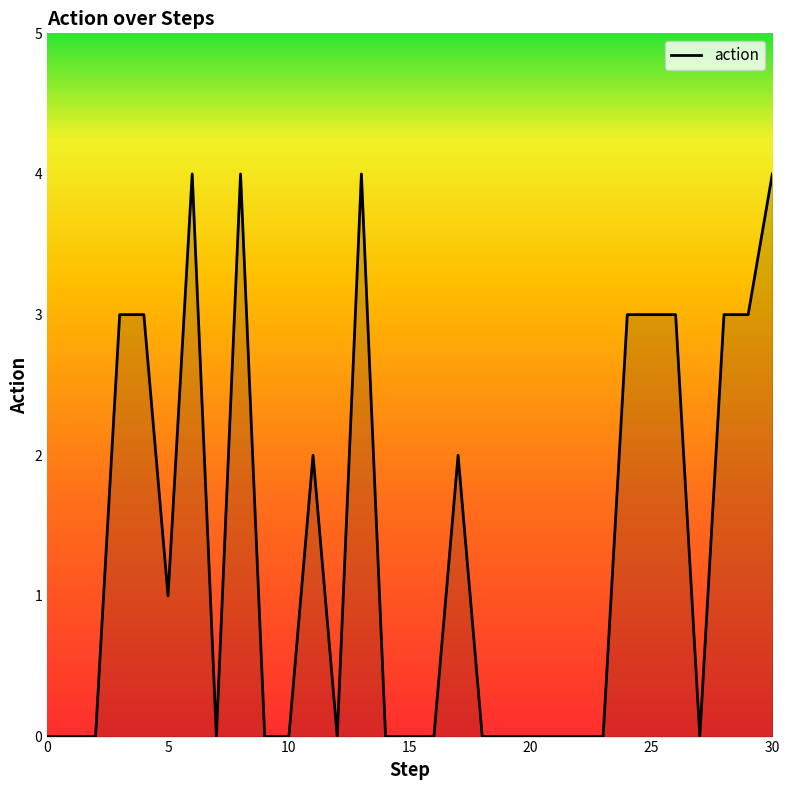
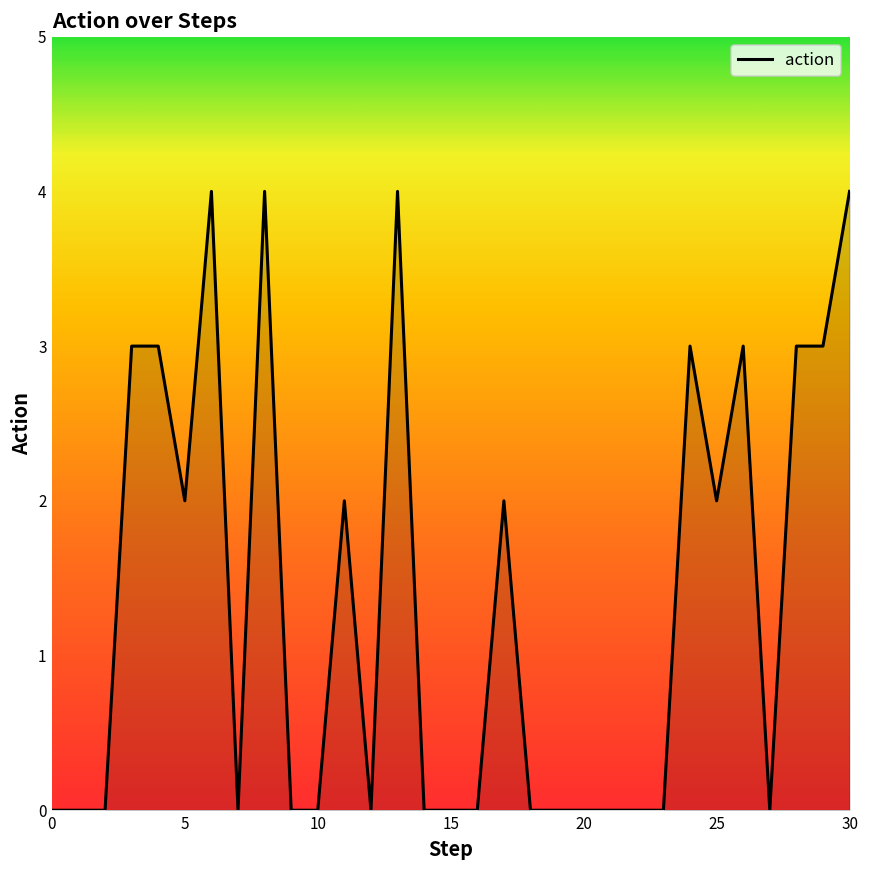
  {
    "0": 0,
-   "5": 1,
+   "5": 2,
    "10": 0,
    "15": 0,
    "20": 0,
-   "25": 3,
+   "25": 2,
    "30": 4
  }
